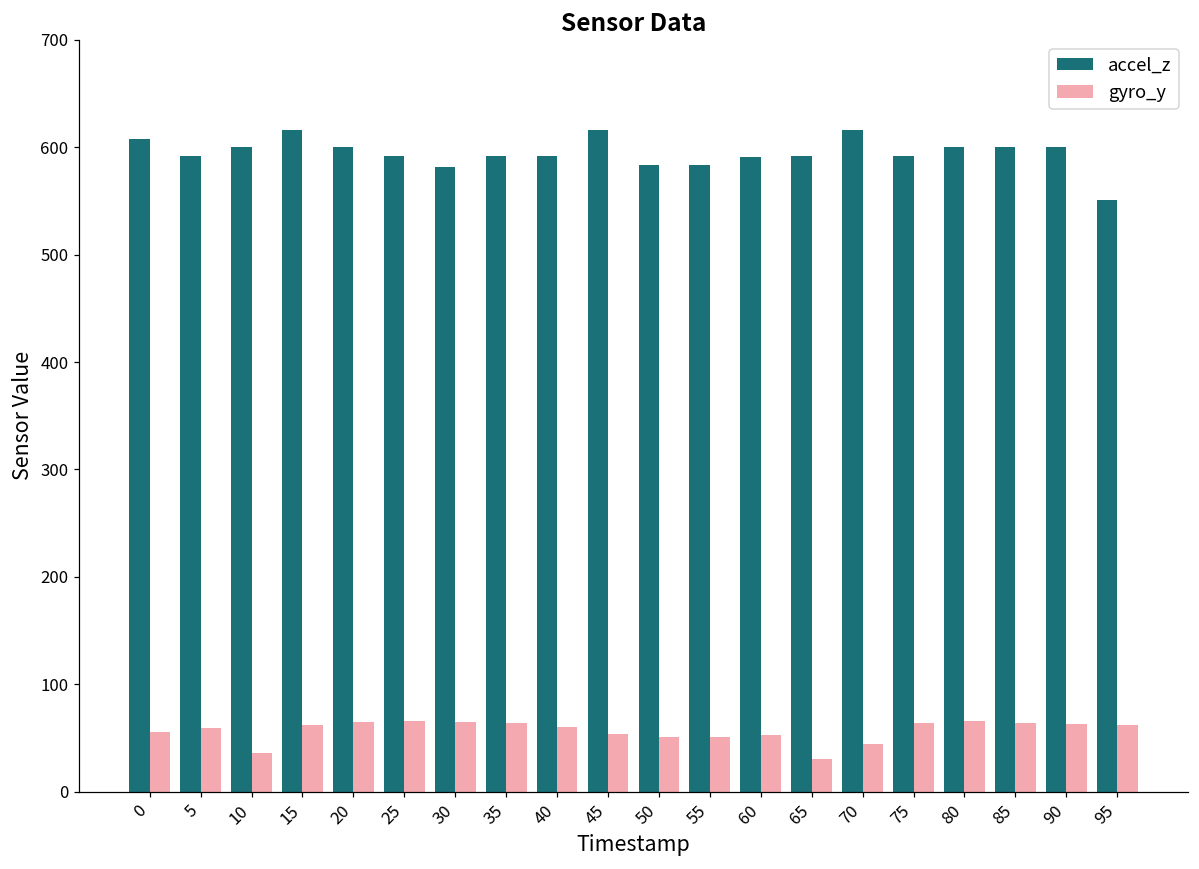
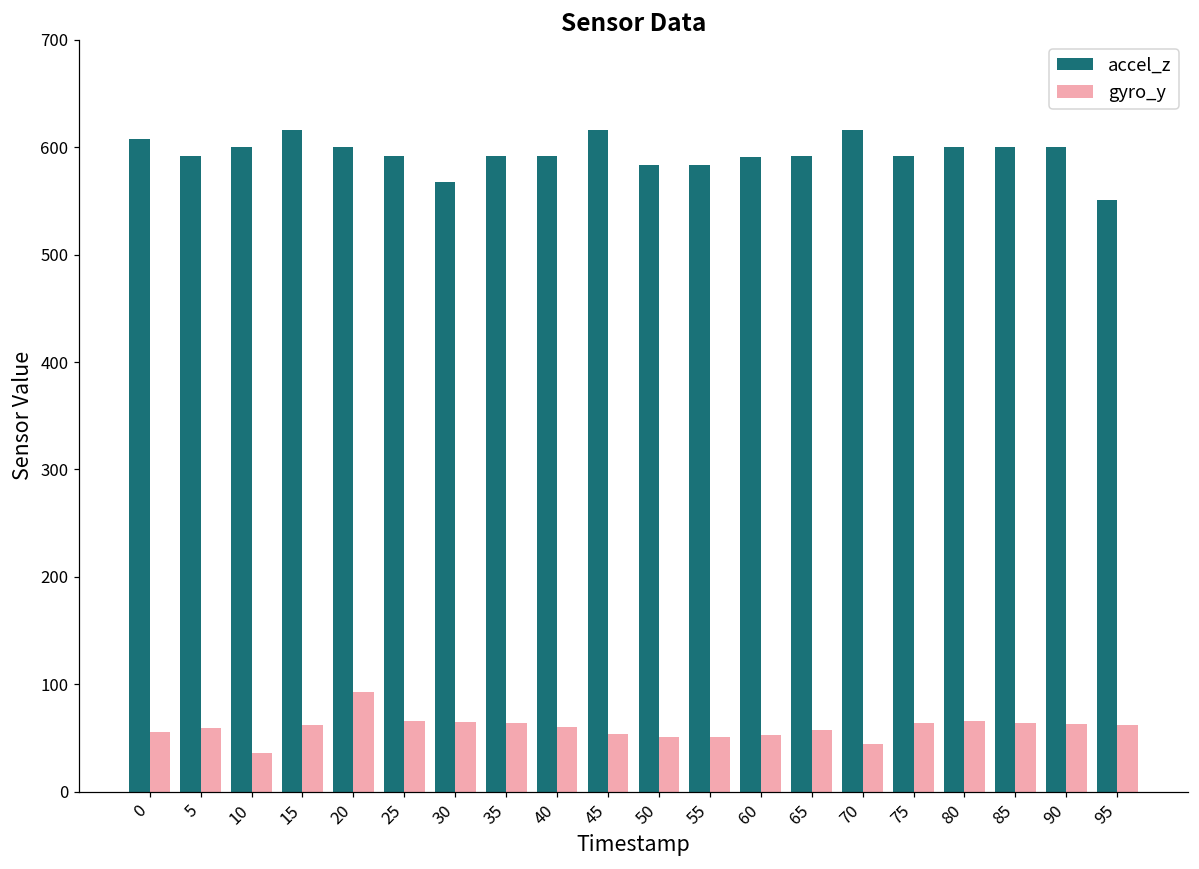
  {
    "accel_z": {
      "0": 610,
      "5": 590,
      "10": 600,
      "15": 620,
      "20": 600,
      "25": 590,
-     "30": 580,
+     "30": 570,
      "35": 590,
      "40": 590,
      "45": 620,
      "50": 580,
      "55": 580,
      "60": 590,
      "65": 590,
      "70": 620,
      "75": 590,
      "80": 600,
      "85": 600,
      "90": 600,
      "95": 550
    },
    "gyro_y": {
      "0": 60,
      "5": 60,
      "10": 40,
      "15": 60,
-     "20": 70,
+     "20": 90,
      "25": 70,
      "30": 70,
      "35": 60,
      "40": 60,
      "45": 50,
      "50": 50,
      "55": 50,
      "60": 50,
-     "65": 30,
+     "65": 60,
      "70": 40,
      "75": 60,
      "80": 70,
      "85": 60,
      "90": 60,
      "95": 60
    }
  }
